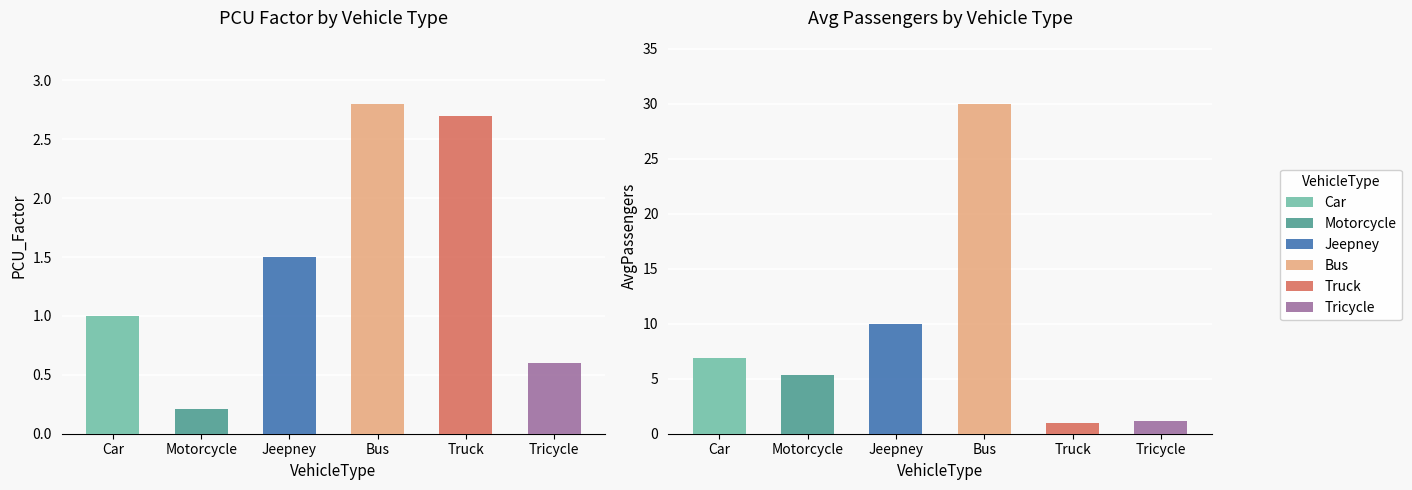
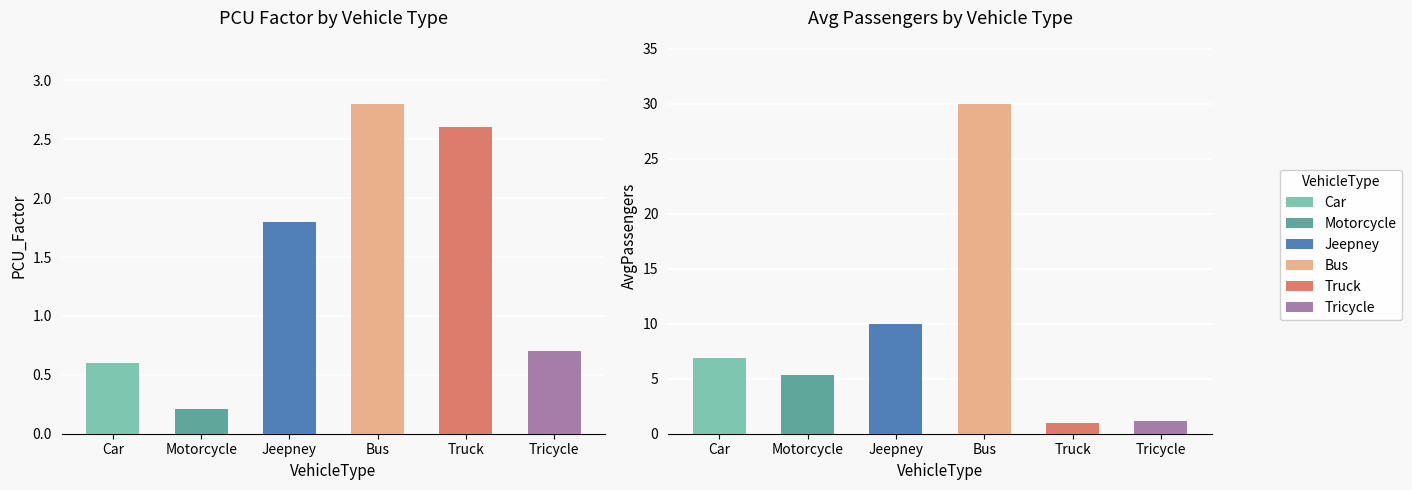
  {
    "PCU Factor by Vehicle Type": {
-     "Car": 1.0,
+     "Car": 0.6,
      "Motorcycle": 0.2,
-     "Jeepney": 1.5,
+     "Jeepney": 1.8,
      "Bus": 2.8,
-     "Truck": 2.7,
-     "Tricycle": 0.6
+     "Truck": 2.6,
+     "Tricycle": 0.7
    },
    "Avg Passengers by Vehicle Type": {
      "Car": 6.9,
      "Motorcycle": 5.3,
      "Jeepney": 10.0,
      "Bus": 30.0,
      "Truck": 1.0,
      "Tricycle": 1.2
    }
  }
